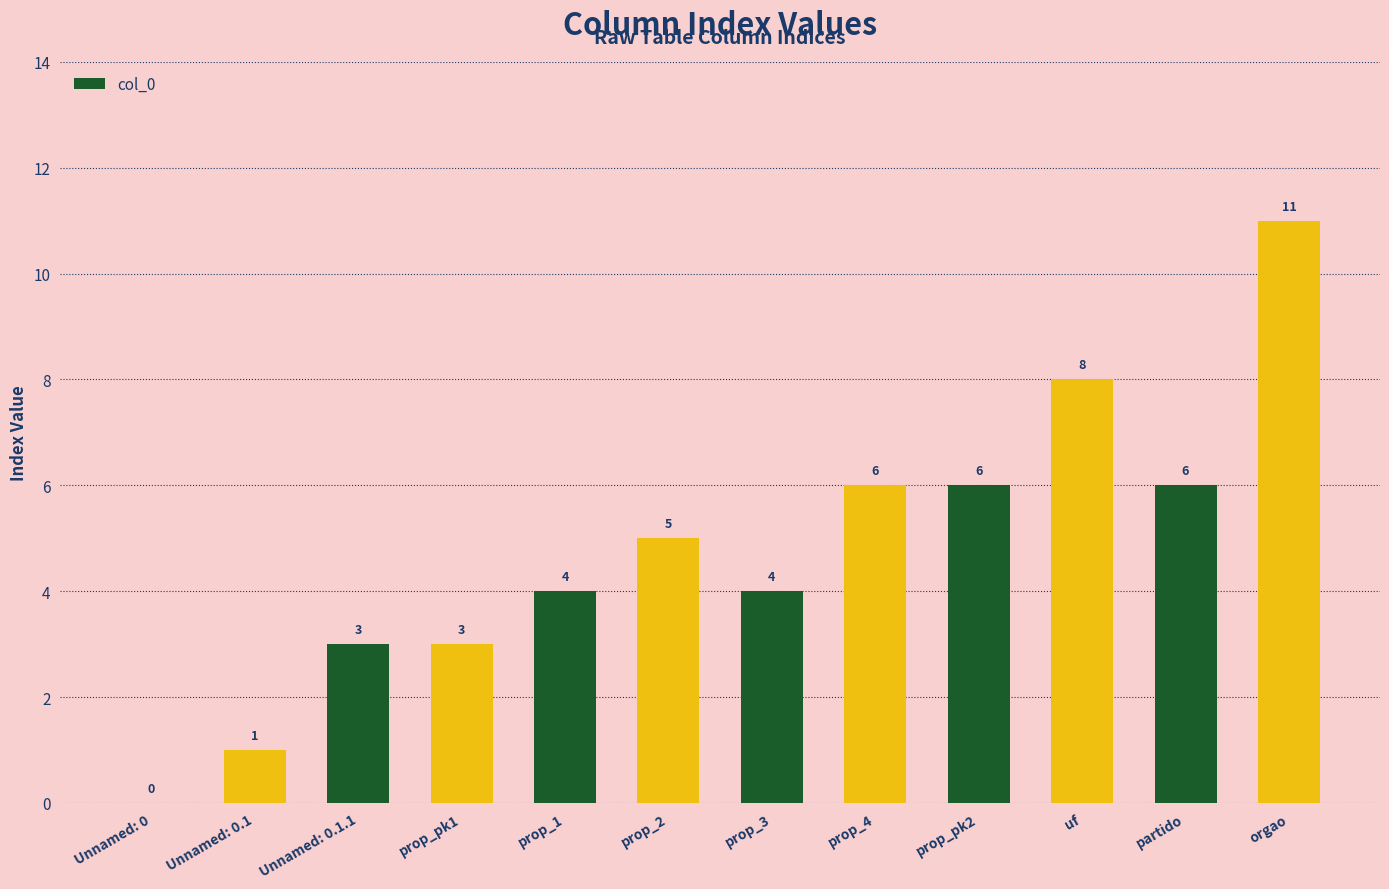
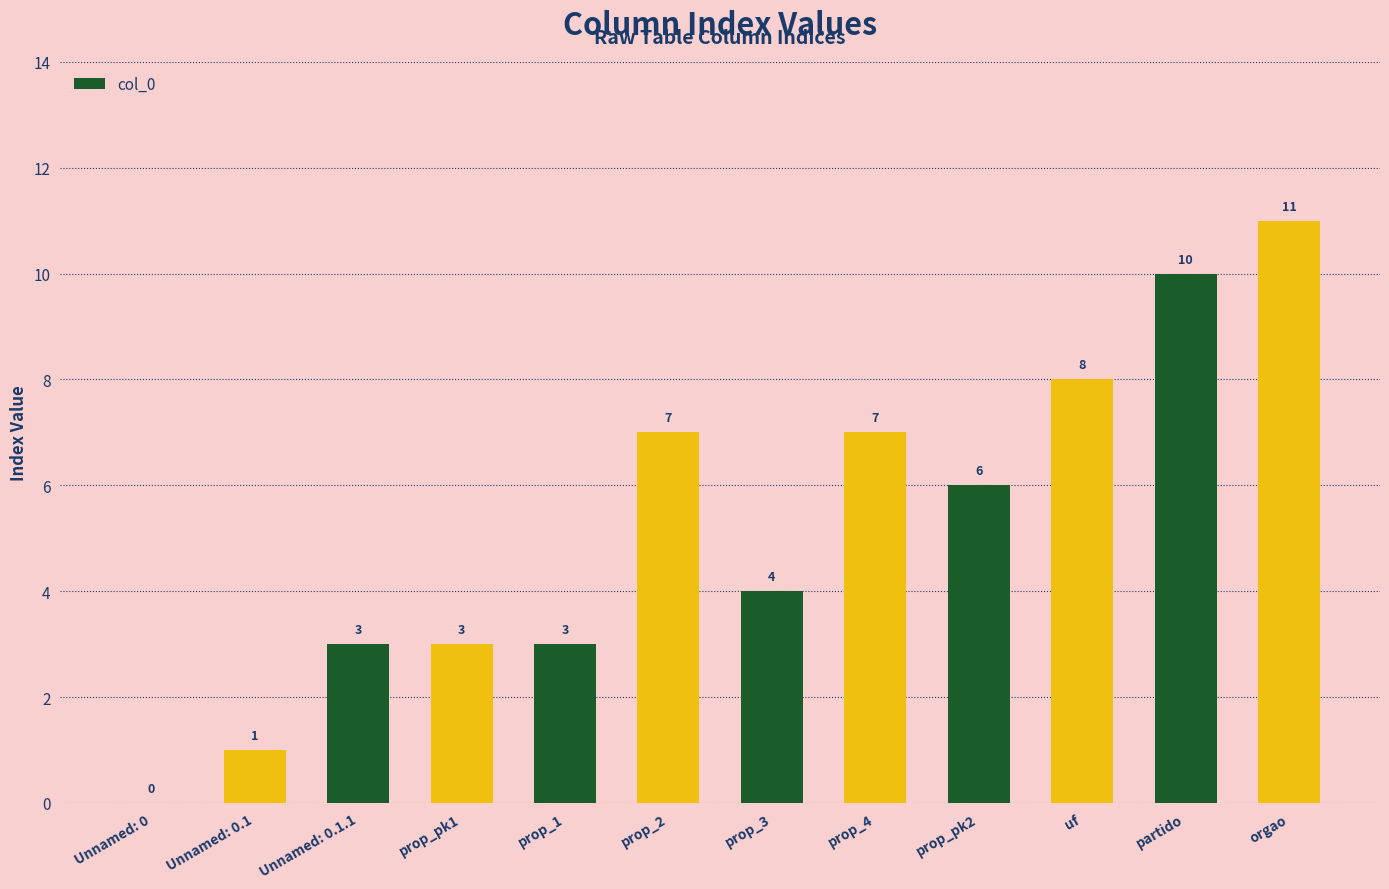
  {
    "Unnamed: 0": 0,
    "Unnamed: 0.1": 1,
    "Unnamed: 0.1.1": 3,
    "prop_pk1": 3,
-   "prop_1": 4,
-   "prop_2": 5,
+   "prop_1": 3,
+   "prop_2": 7,
    "prop_3": 4,
-   "prop_4": 6,
+   "prop_4": 7,
    "prop_pk2": 6,
    "uf": 8,
-   "partido": 6,
+   "partido": 10,
    "orgao": 11
  }
